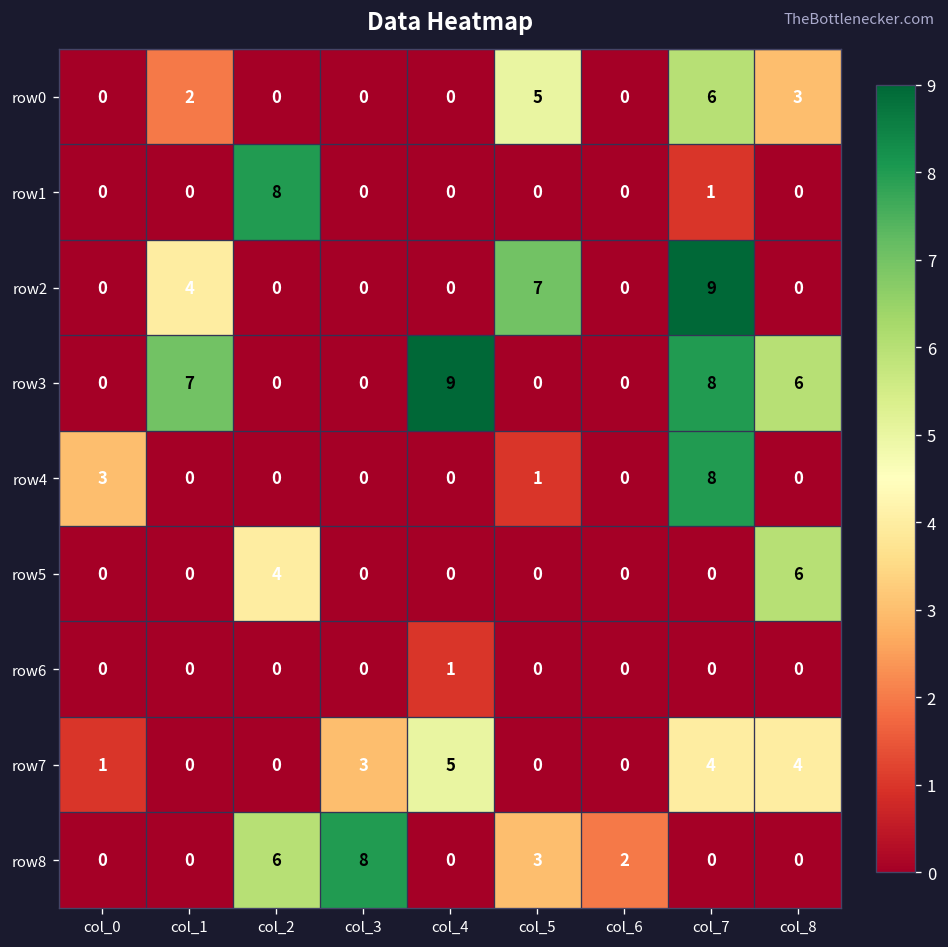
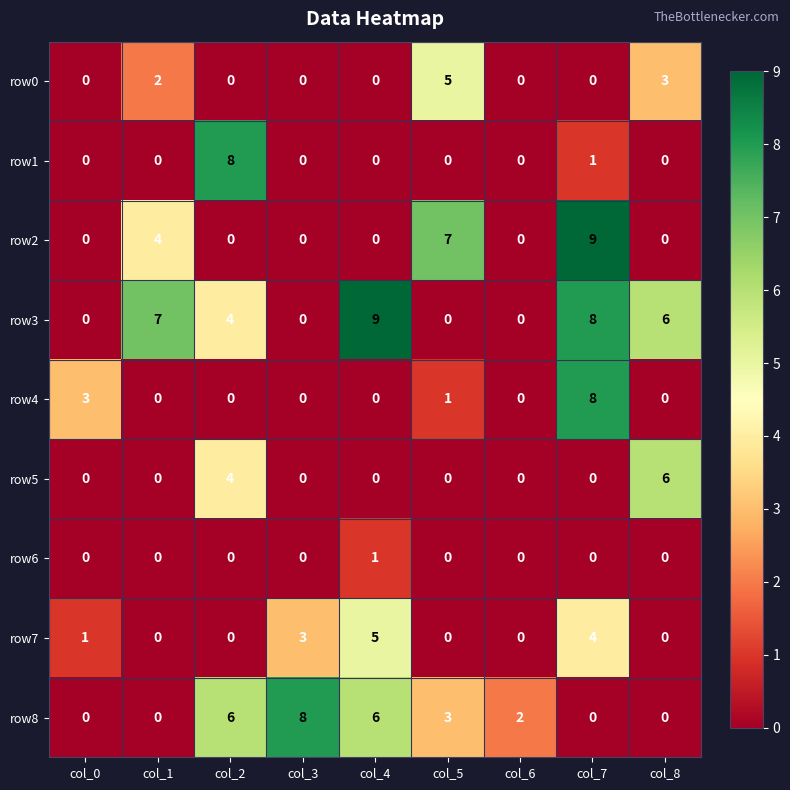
  {
    "row0": {
      "col_0": 0,
      "col_1": 2,
      "col_2": 0,
      "col_3": 0,
      "col_4": 0,
      "col_5": 5,
      "col_6": 0,
-     "col_7": 6,
+     "col_7": 0,
      "col_8": 3
    },
    "row1": {
      "col_0": 0,
      "col_1": 0,
      "col_2": 8,
      "col_3": 0,
      "col_4": 0,
      "col_5": 0,
      "col_6": 0,
      "col_7": 1,
      "col_8": 0
    },
    "row2": {
      "col_0": 0,
      "col_1": 4,
      "col_2": 0,
      "col_3": 0,
      "col_4": 0,
      "col_5": 7,
      "col_6": 0,
      "col_7": 9,
      "col_8": 0
    },
    "row3": {
      "col_0": 0,
      "col_1": 7,
-     "col_2": 0,
+     "col_2": 4,
      "col_3": 0,
      "col_4": 9,
      "col_5": 0,
      "col_6": 0,
      "col_7": 8,
      "col_8": 6
    },
    "row4": {
      "col_0": 3,
      "col_1": 0,
      "col_2": 0,
      "col_3": 0,
      "col_4": 0,
      "col_5": 1,
      "col_6": 0,
      "col_7": 8,
      "col_8": 0
    },
    "row5": {
      "col_0": 0,
      "col_1": 0,
      "col_2": 4,
      "col_3": 0,
      "col_4": 0,
      "col_5": 0,
      "col_6": 0,
      "col_7": 0,
      "col_8": 6
    },
    "row6": {
      "col_0": 0,
      "col_1": 0,
      "col_2": 0,
      "col_3": 0,
      "col_4": 1,
      "col_5": 0,
      "col_6": 0,
      "col_7": 0,
      "col_8": 0
    },
    "row7": {
      "col_0": 1,
      "col_1": 0,
      "col_2": 0,
      "col_3": 3,
      "col_4": 5,
      "col_5": 0,
      "col_6": 0,
      "col_7": 4,
-     "col_8": 4
+     "col_8": 0
    },
    "row8": {
      "col_0": 0,
      "col_1": 0,
      "col_2": 6,
      "col_3": 8,
-     "col_4": 0,
+     "col_4": 6,
      "col_5": 3,
      "col_6": 2,
      "col_7": 0,
      "col_8": 0
    }
  }
